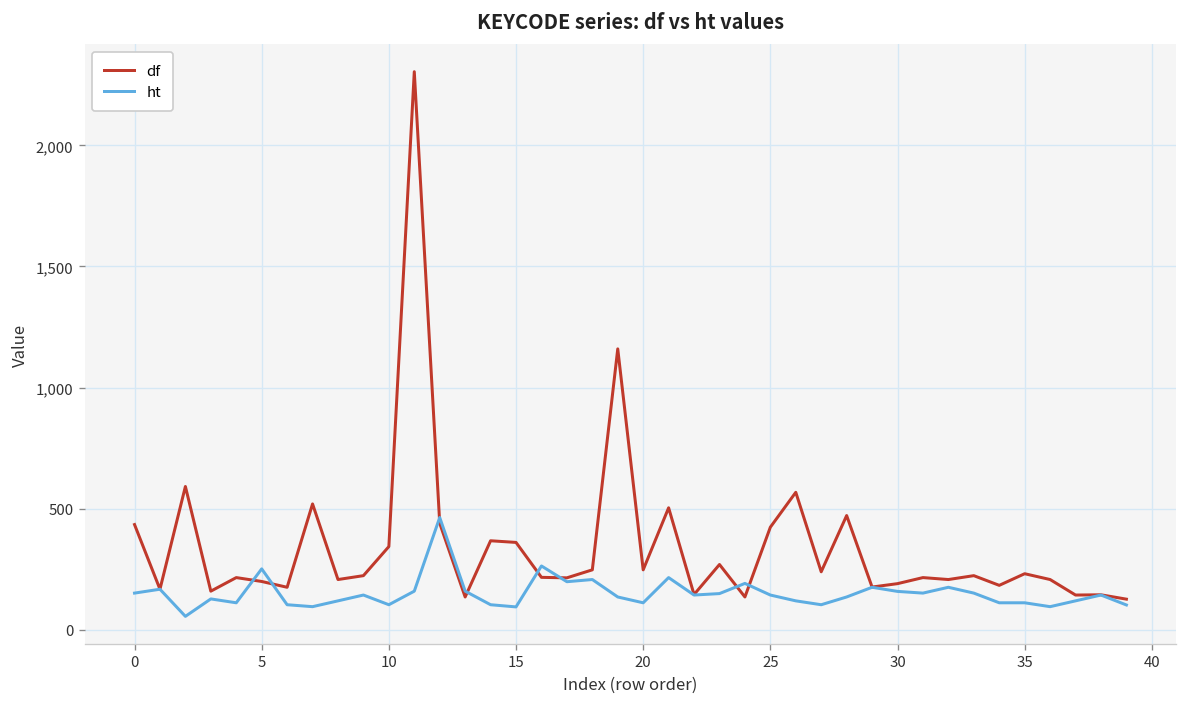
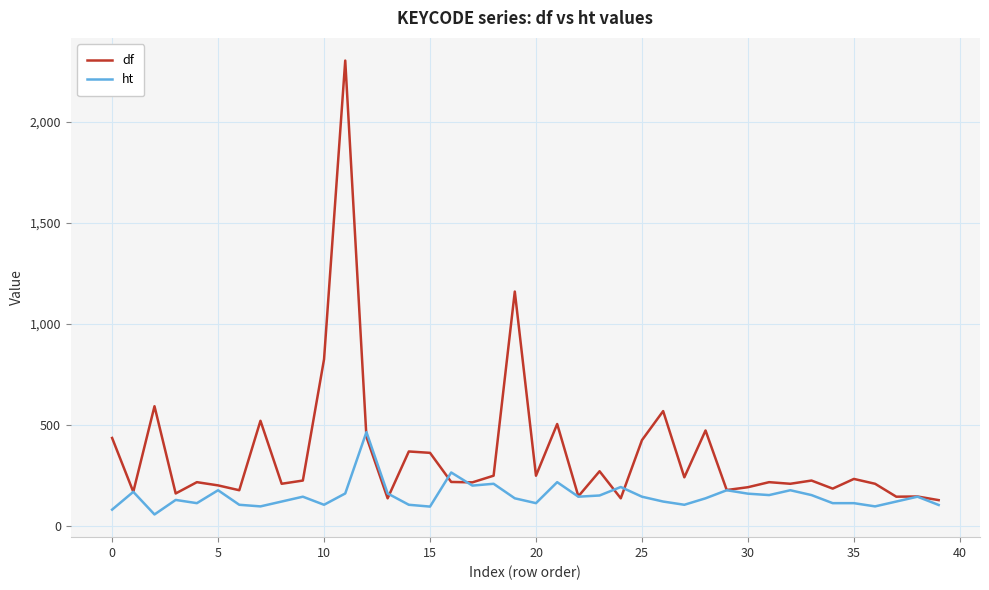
  {
    "df": {
      "0": 430,
      "5": 200,
-     "10": 340,
+     "10": 820,
      "15": 360,
      "20": 250,
      "25": 420,
      "30": 190,
      "35": 230
    },
    "ht": {
-     "0": 150,
-     "5": 250,
+     "0": 80,
+     "5": 180,
      "10": 100,
      "15": 100,
      "20": 110,
      "25": 140,
      "30": 160,
      "35": 110
    }
  }
